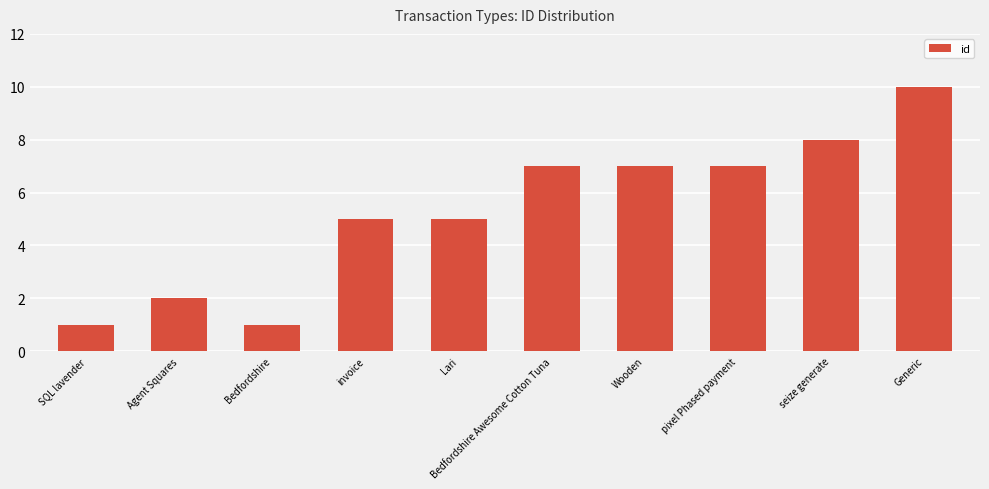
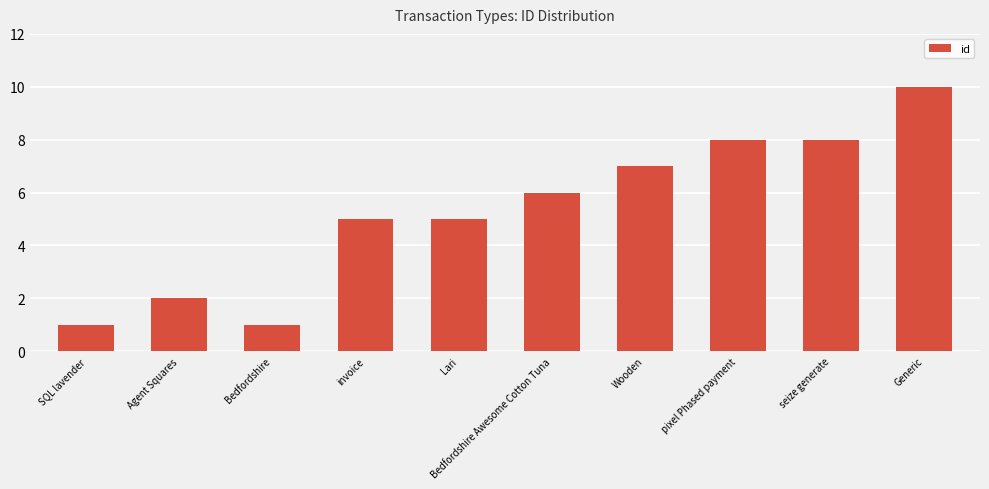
  {
    "SQL lavender": 1,
    "Agent Squares": 2,
    "Bedfordshire": 1,
    "invoice": 5,
    "Lari": 5,
-   "Bedfordshire Awesome Cotton Tuna": 7,
+   "Bedfordshire Awesome Cotton Tuna": 6,
    "Wooden": 7,
-   "pixel Phased payment": 7,
+   "pixel Phased payment": 8,
    "seize generate": 8,
    "Generic": 10
  }
